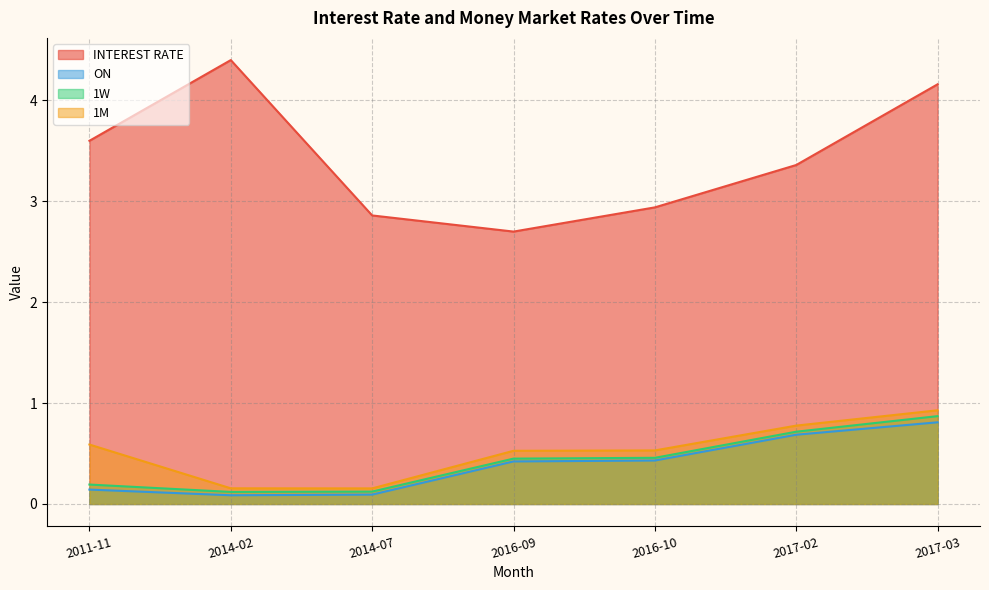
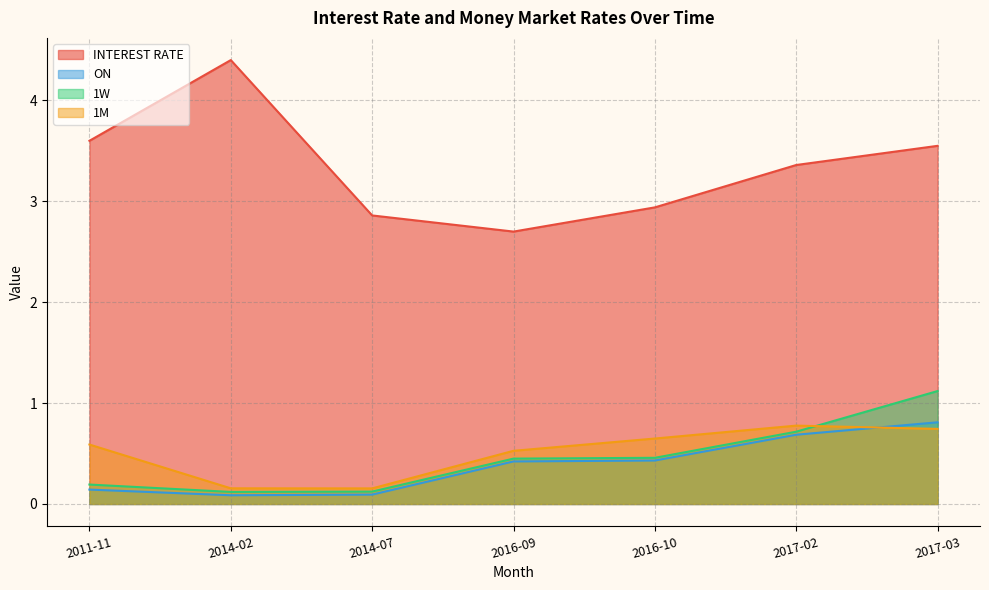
  {
    "INTEREST RATE": {
      "2011-11": 3.60,
      "2014-02": 4.40,
      "2014-07": 2.86,
      "2016-09": 2.70,
      "2016-10": 2.94,
      "2017-02": 3.36,
-     "2017-03": 4.16
+     "2017-03": 3.55
    },
    "ON": {
      "2011-11": 0.14,
      "2014-02": 0.09,
      "2014-07": 0.09,
      "2016-09": 0.42,
      "2016-10": 0.43,
      "2017-02": 0.69,
      "2017-03": 0.81
    },
    "1W": {
      "2011-11": 0.19,
      "2014-02": 0.12,
      "2014-07": 0.12,
      "2016-09": 0.45,
      "2016-10": 0.46,
      "2017-02": 0.72,
-     "2017-03": 0.87
+     "2017-03": 1.12
    },
    "1M": {
      "2011-11": 0.59,
      "2014-02": 0.16,
      "2014-07": 0.15,
      "2016-09": 0.53,
-     "2016-10": 0.53,
+     "2016-10": 0.65,
      "2017-02": 0.78,
-     "2017-03": 0.93
+     "2017-03": 0.74
    }
  }
